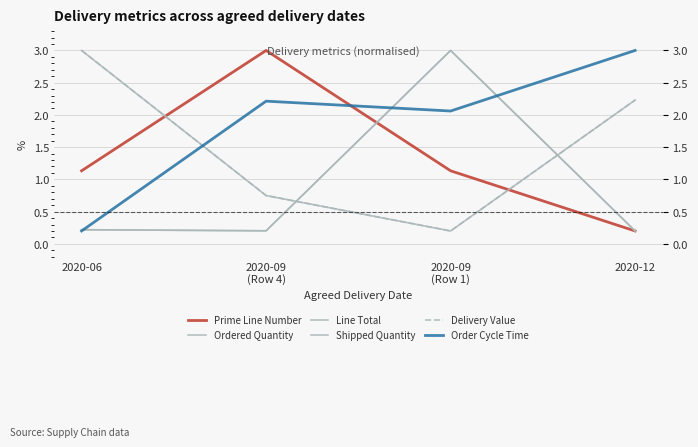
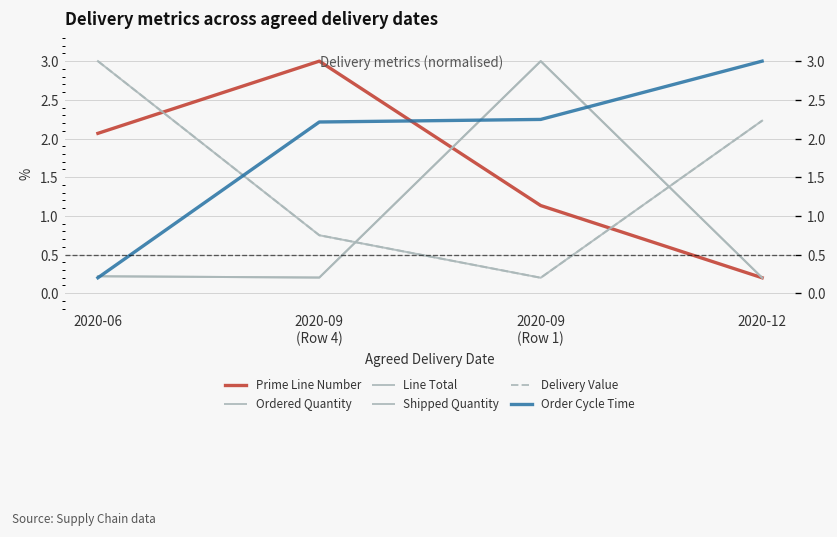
  {
    "Prime Line Number": {
-     "2020-06": 1.1,
+     "2020-06": 2.1,
      "2020-09 (Row 4)": 3.0,
      "2020-09 (Row 1)": 1.1
    },
    "Order Cycle Time": {
      "2020-09 (Row 4)": 2.2,
-     "2020-09 (Row 1)": 2.1,
+     "2020-09 (Row 1)": 2.2,
      "2020-12": 3.0
    }
  }
